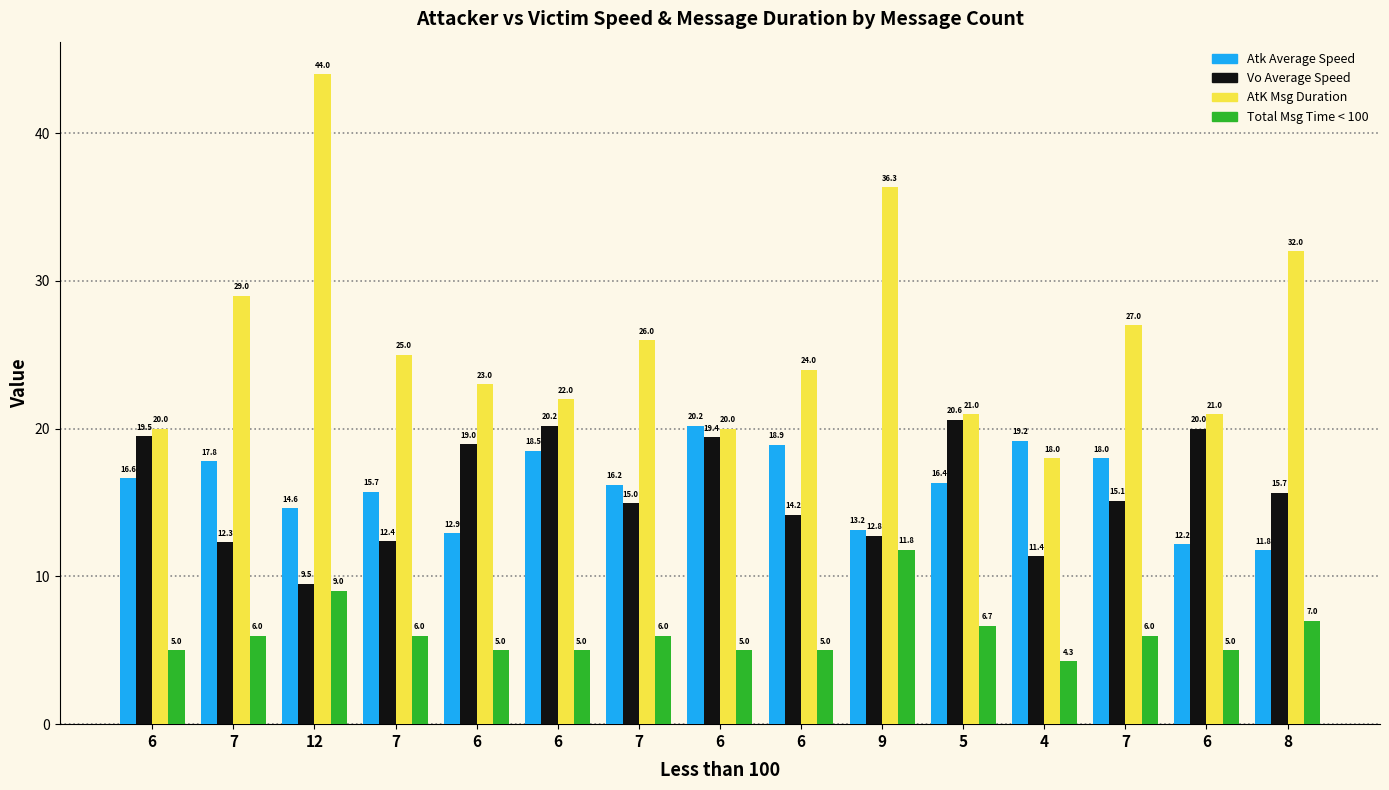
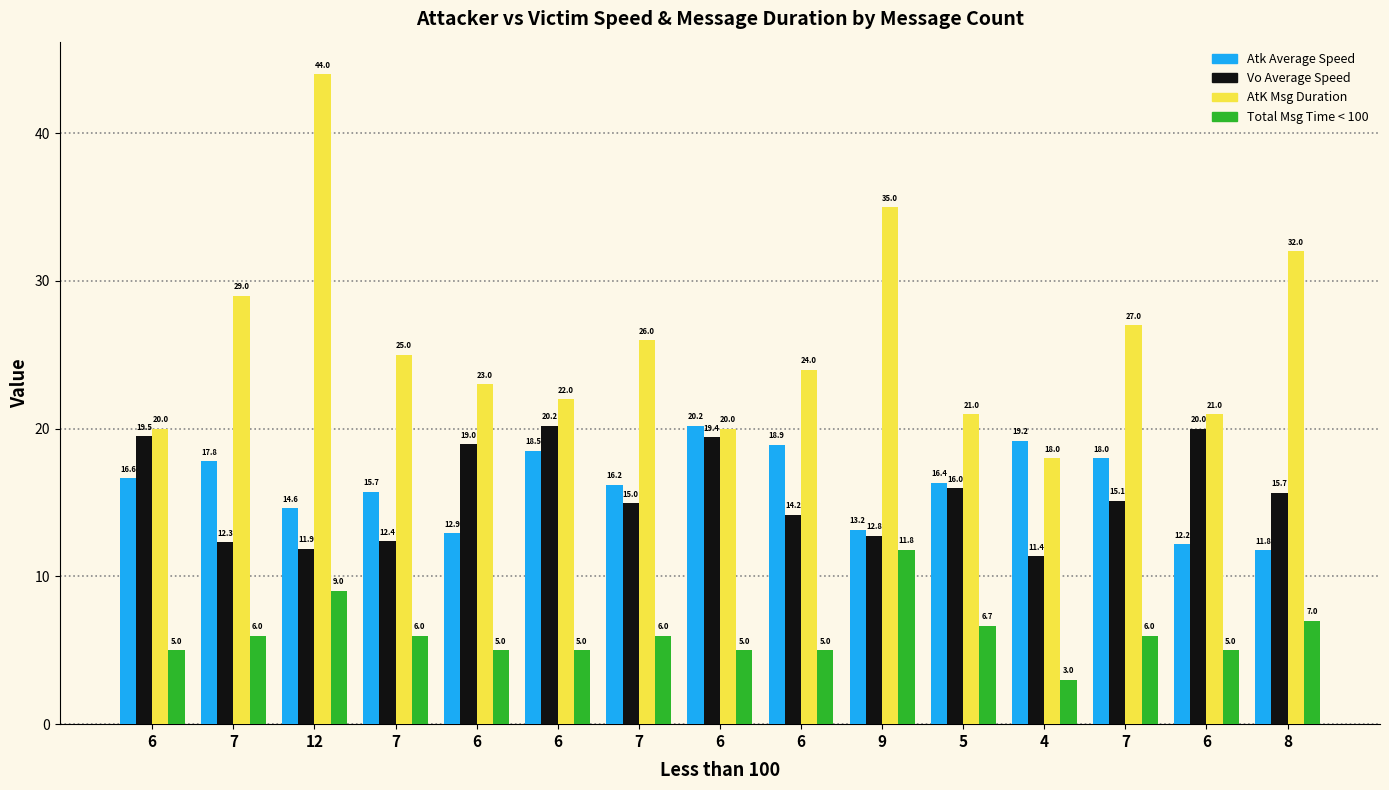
  {
    "Atk Average Speed": {
      "12": 14.6,
      "9": 13.2,
      "5": 16.4,
      "4": 19.2,
      "8": 11.8
    },
    "Vo Average Speed": {
-     "12": 9.5,
+     "12": 11.9,
      "9": 12.8,
-     "5": 20.6,
+     "5": 16.0,
      "4": 11.4,
      "8": 15.7
    },
    "AtK Msg Duration": {
      "12": 44.0,
-     "9": 36.3,
+     "9": 35.0,
      "5": 21.0,
      "4": 18.0,
      "8": 32.0
    },
    "Total Msg Time < 100": {
      "12": 9.0,
      "9": 11.8,
      "5": 6.7,
-     "4": 4.3,
+     "4": 3.0,
      "8": 7.0
    }
  }
